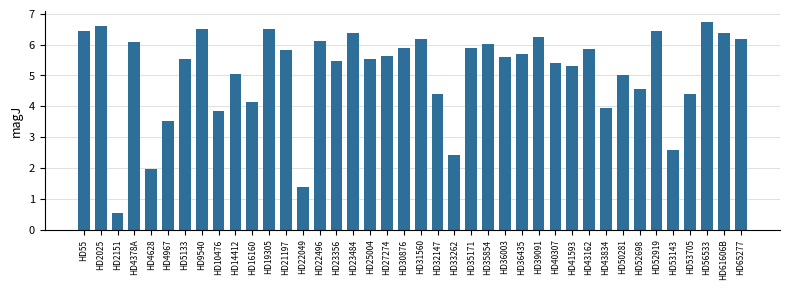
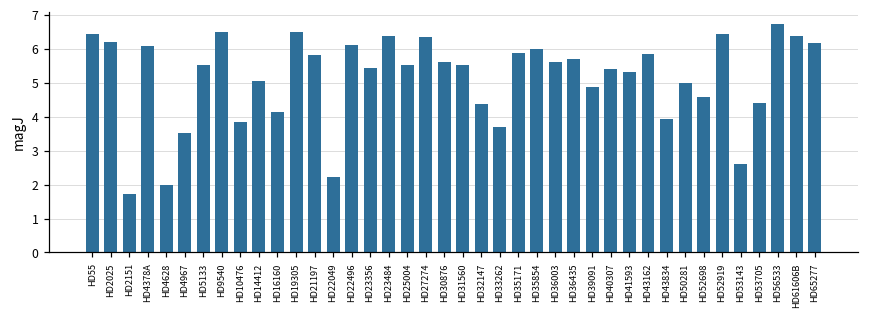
  {
    "HD55": 6.4,
-   "HD2025": 6.6,
-   "HD2151": 0.6,
+   "HD2025": 6.2,
+   "HD2151": 1.7,
    "HD4378A": 6.1,
    "HD4628": 2.0,
    "HD4967": 3.5,
    "HD5133": 5.5,
    "HD9540": 6.5,
    "HD10476": 3.9,
    "HD14412": 5.1,
    "HD16160": 4.2,
    "HD19305": 6.5,
    "HD21197": 5.8,
-   "HD22049": 1.4,
+   "HD22049": 2.2,
    "HD22496": 6.1,
    "HD23356": 5.5,
    "HD23484": 6.4,
    "HD25004": 5.5,
-   "HD27274": 5.6,
-   "HD30876": 5.9,
-   "HD31560": 6.2,
+   "HD27274": 6.4,
+   "HD30876": 5.6,
+   "HD31560": 5.5,
    "HD32147": 4.4,
-   "HD33262": 2.4,
+   "HD33262": 3.7,
    "HD35171": 5.9,
    "HD35854": 6.0,
    "HD36003": 5.6,
    "HD36435": 5.7,
-   "HD39091": 6.3,
+   "HD39091": 4.9,
    "HD40307": 5.4,
    "HD41593": 5.3,
    "HD43162": 5.8,
    "HD43834": 4.0,
    "HD50281": 5.0,
    "HD52698": 4.6,
    "HD52919": 6.4,
    "HD53143": 2.6,
    "HD53705": 4.4,
    "HD56533": 6.7,
    "HD61606B": 6.4,
    "HD65277": 6.2
  }
